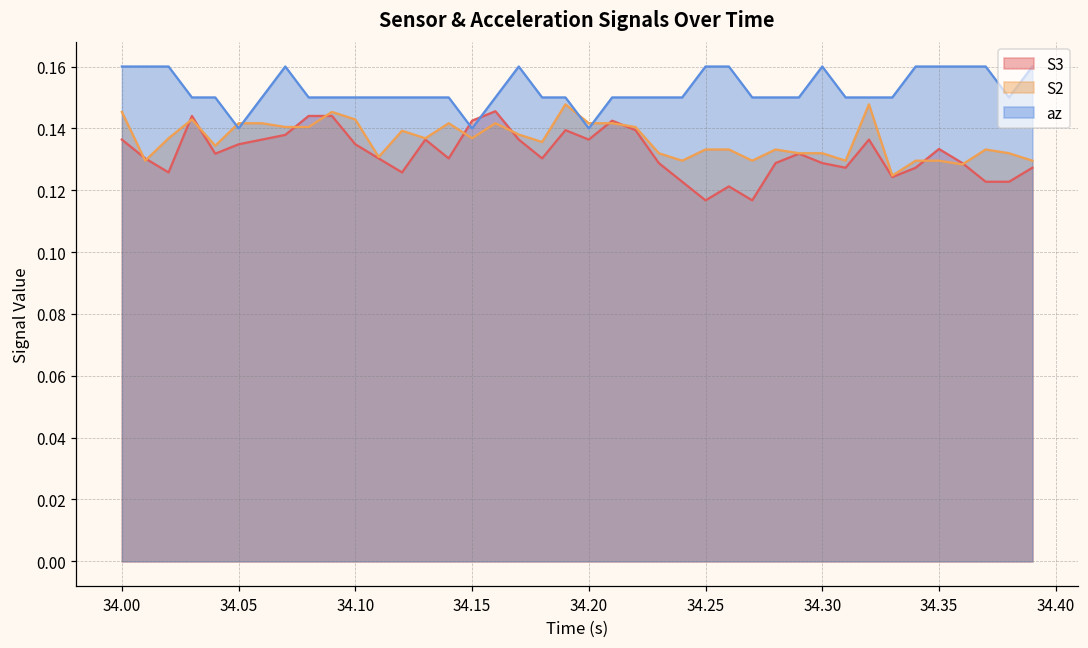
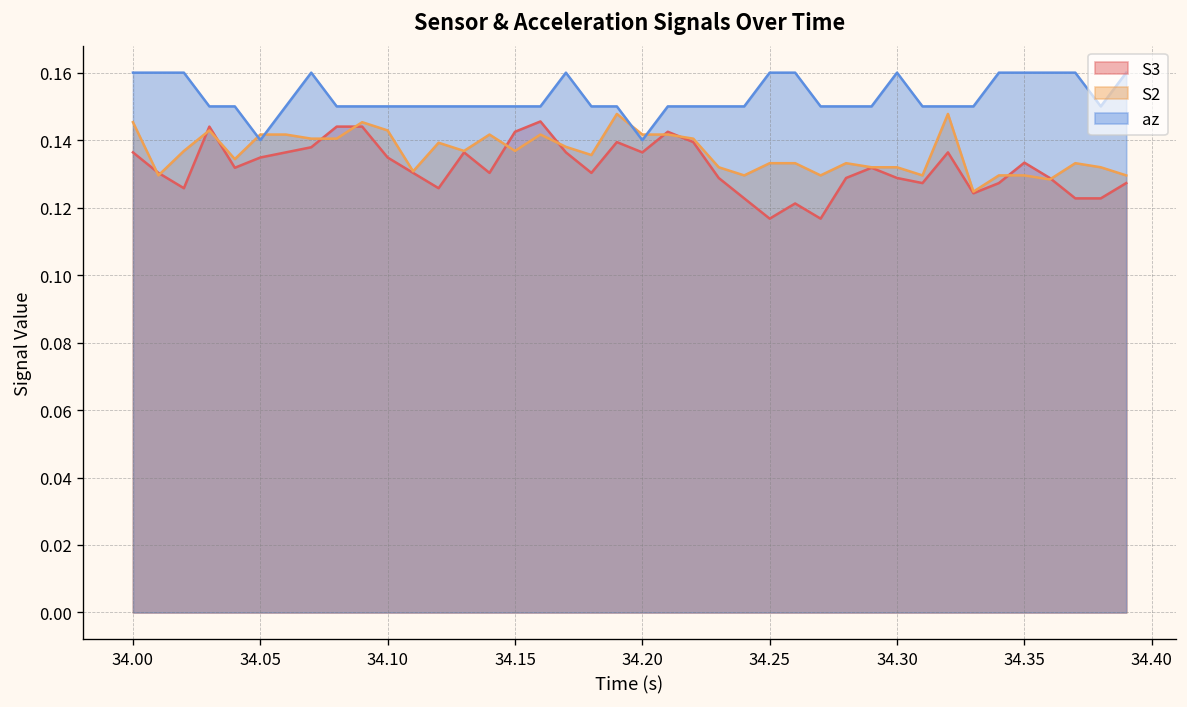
  {
    "az": {
      "34.00": 0.16,
      "34.05": 0.14,
      "34.10": 0.15,
-     "34.15": 0.14,
+     "34.15": 0.15,
      "34.20": 0.14,
      "34.25": 0.16,
      "34.30": 0.16,
      "34.35": 0.16
    }
  }
